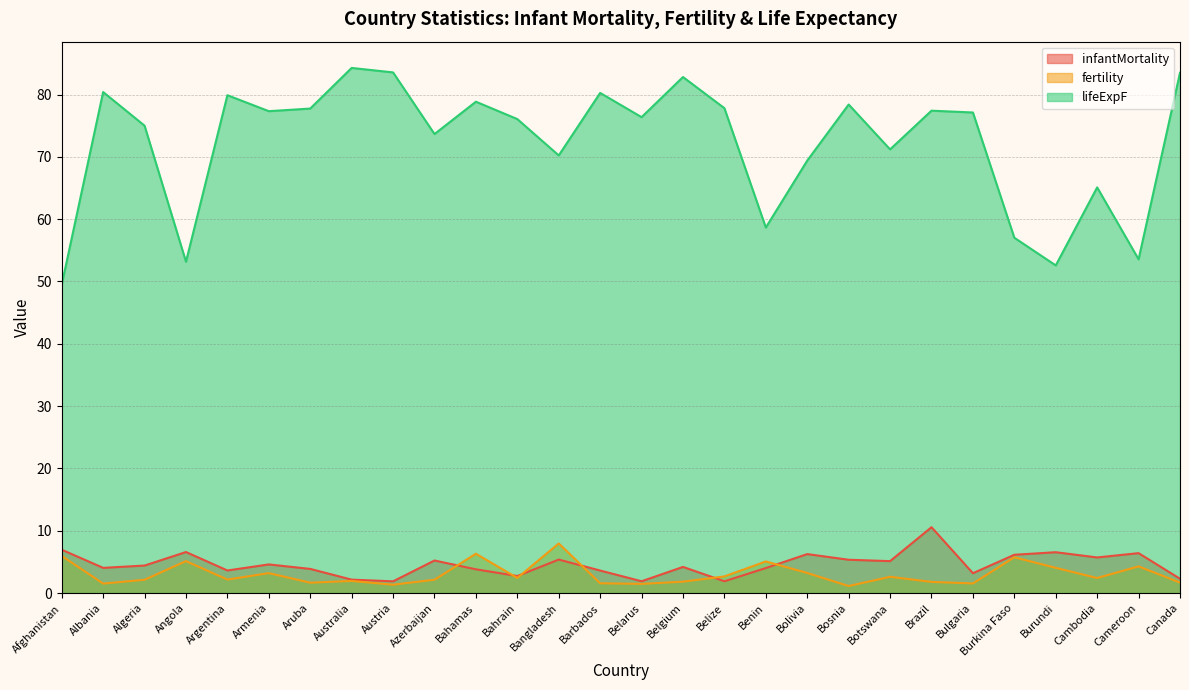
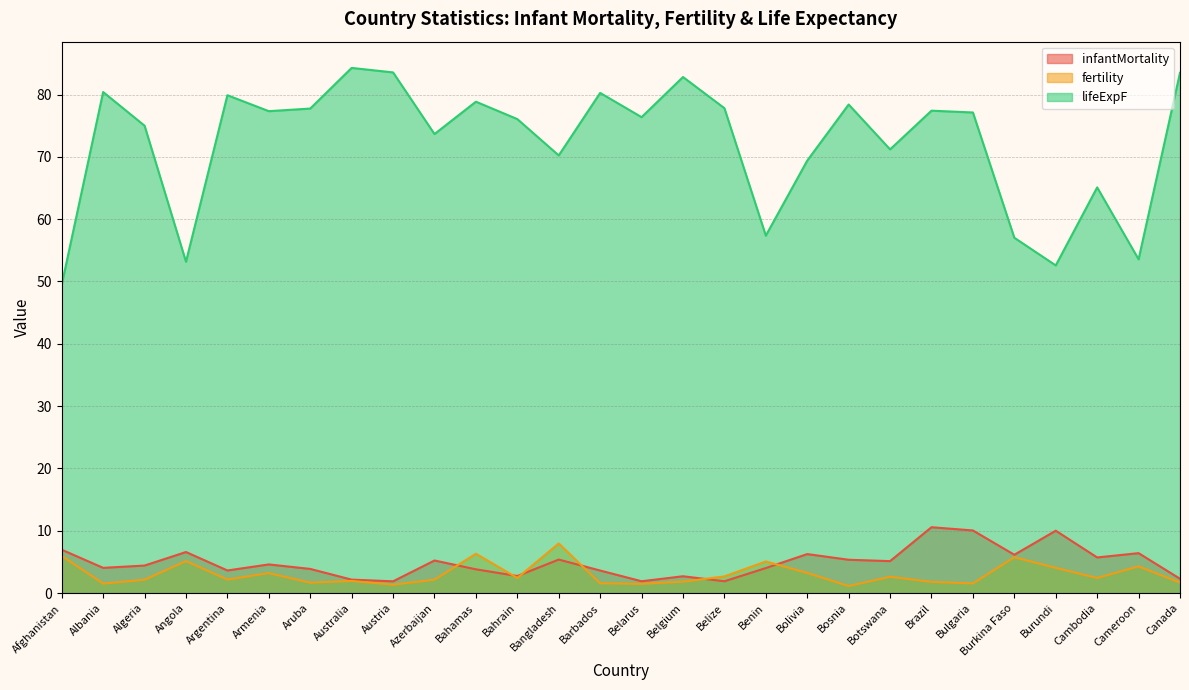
  {
    "infantMortality": {
      "Afghanistan": 7,
      "Albania": 4,
      "Algeria": 4,
      "Angola": 7,
      "Argentina": 4,
      "Armenia": 5,
      "Aruba": 4,
      "Austria": 2,
      "Azerbaijan": 5,
      "Bahamas": 4,
      "Bangladesh": 5,
      "Barbados": 4,
      "Belarus": 2,
-     "Belgium": 4,
+     "Belgium": 3,
      "Belize": 2,
      "Benin": 4,
      "Bolivia": 6,
      "Bosnia": 5,
      "Botswana": 5,
      "Brazil": 11,
-     "Bulgaria": 3,
-     "Burundi": 7,
+     "Bulgaria": 10,
+     "Burundi": 10,
      "Cambodia": 6,
      "Cameroon": 6,
      "Canada": 2
    },
    "fertility": {
      "Afghanistan": 6,
      "Albania": 2,
      "Algeria": 2,
      "Angola": 5,
      "Argentina": 2,
      "Armenia": 3,
      "Aruba": 2,
      "Austria": 1,
      "Azerbaijan": 2,
      "Bahamas": 6,
      "Bangladesh": 8,
      "Barbados": 2,
      "Belarus": 1,
      "Belgium": 2,
      "Belize": 3,
      "Benin": 5,
      "Bolivia": 3,
      "Bosnia": 1,
      "Botswana": 3,
      "Brazil": 2,
      "Bulgaria": 2,
      "Burundi": 4,
      "Cambodia": 2,
      "Cameroon": 4,
      "Canada": 2
    },
    "lifeExpF": {
      "Afghanistan": 49,
      "Albania": 80,
      "Algeria": 75,
      "Angola": 53,
      "Argentina": 80,
      "Armenia": 77,
      "Aruba": 78,
      "Australia": 84,
      "Austria": 84,
      "Azerbaijan": 74,
      "Bahamas": 79,
      "Bahrain": 76,
      "Bangladesh": 70,
      "Barbados": 80,
      "Belarus": 76,
      "Belgium": 83,
      "Belize": 78,
-     "Benin": 59,
+     "Benin": 57,
      "Bolivia": 69,
      "Bosnia": 78,
      "Botswana": 71,
      "Brazil": 77,
      "Bulgaria": 77,
      "Burkina Faso": 57,
      "Burundi": 53,
      "Cambodia": 65,
      "Cameroon": 54,
      "Canada": 83
    }
  }
